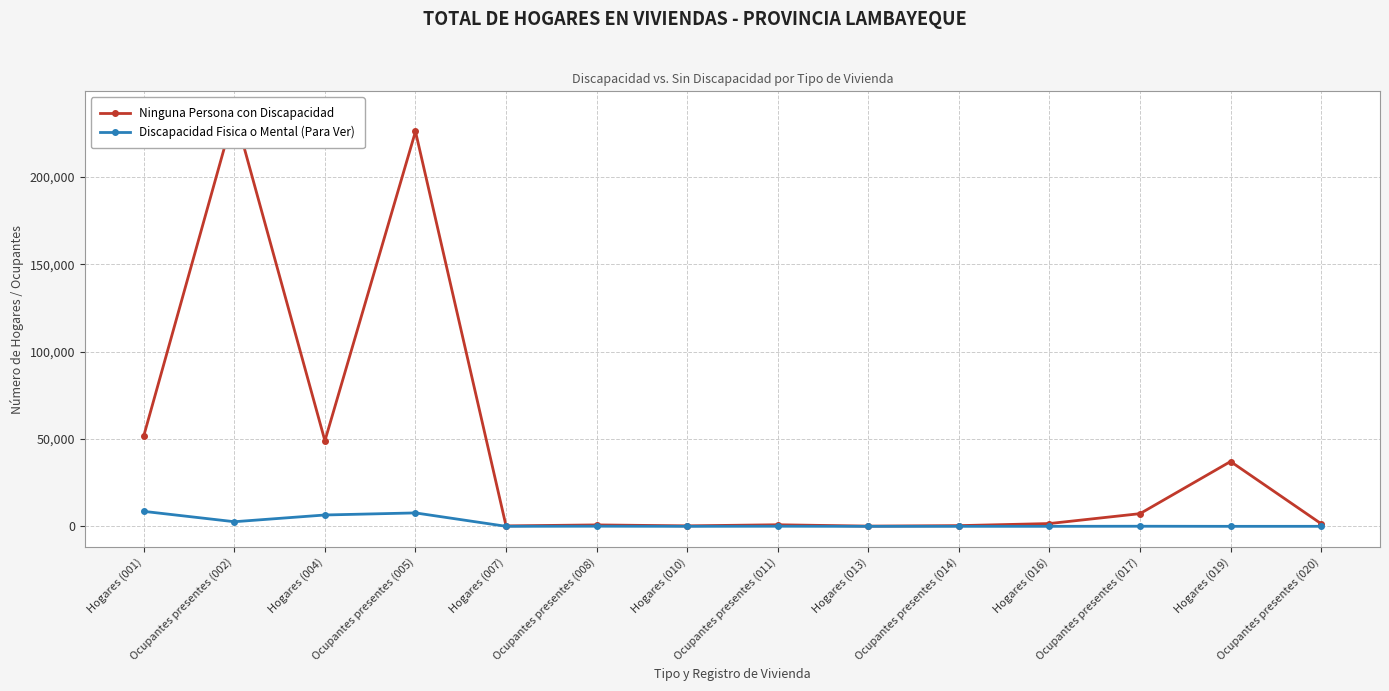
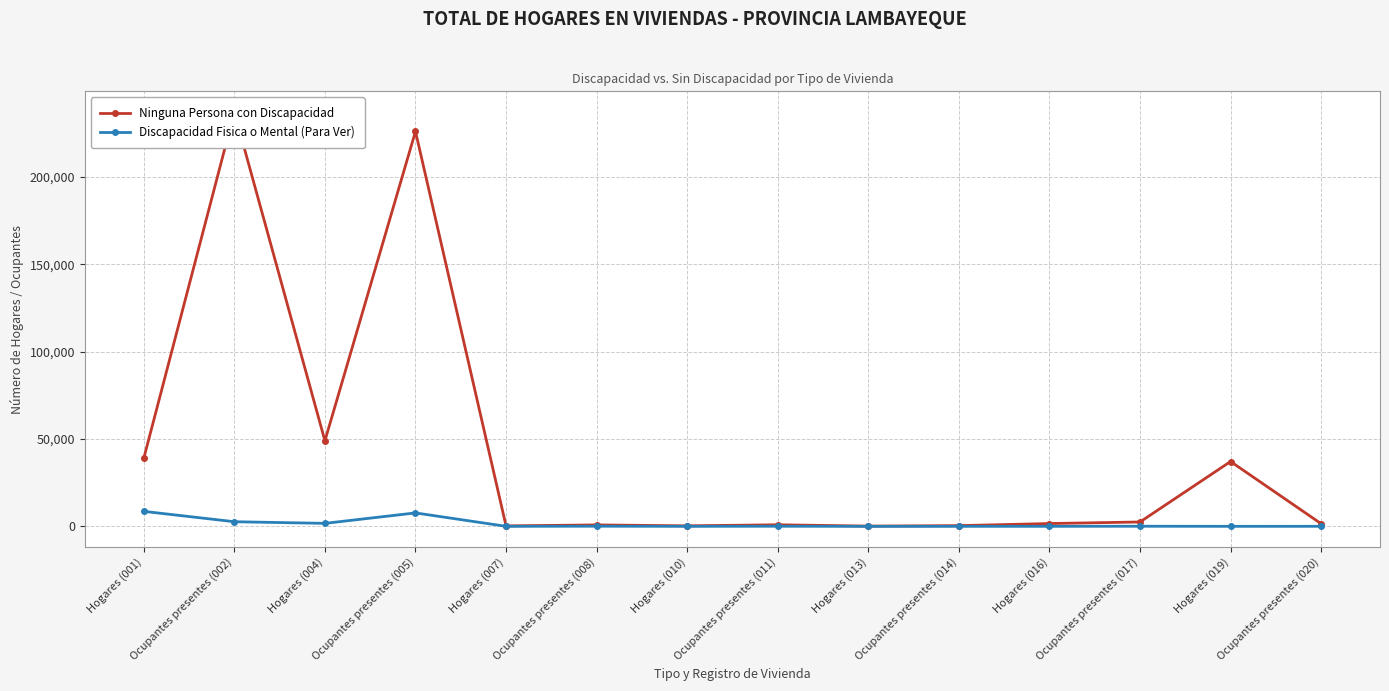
  {
    "Ninguna Persona con Discapacidad": {
-     "Hogares (001)": "52,000",
+     "Hogares (001)": "39,000",
      "Hogares (004)": "49,000",
      "Ocupantes presentes (005)": "226,000",
      "Hogares (016)": "2,000",
-     "Ocupantes presentes (017)": "7,000",
+     "Ocupantes presentes (017)": "3,000",
      "Hogares (019)": "37,000",
      "Ocupantes presentes (020)": "2,000"
    },
    "Discapacidad Fisica o Mental (Para Ver)": {
      "Hogares (001)": "9,000",
      "Ocupantes presentes (002)": "3,000",
-     "Hogares (004)": "7,000",
+     "Hogares (004)": "2,000",
      "Ocupantes presentes (005)": "8,000",
      "Hogares (016)": "0",
      "Ocupantes presentes (017)": "0",
      "Hogares (019)": "0",
      "Ocupantes presentes (020)": "0"
    }
  }
